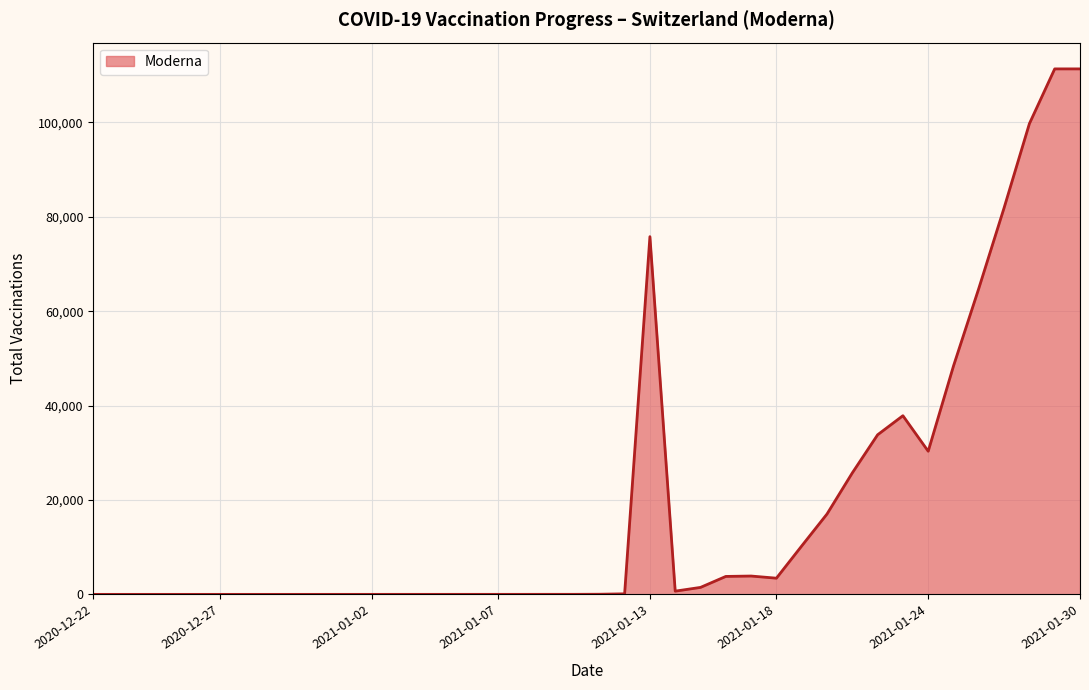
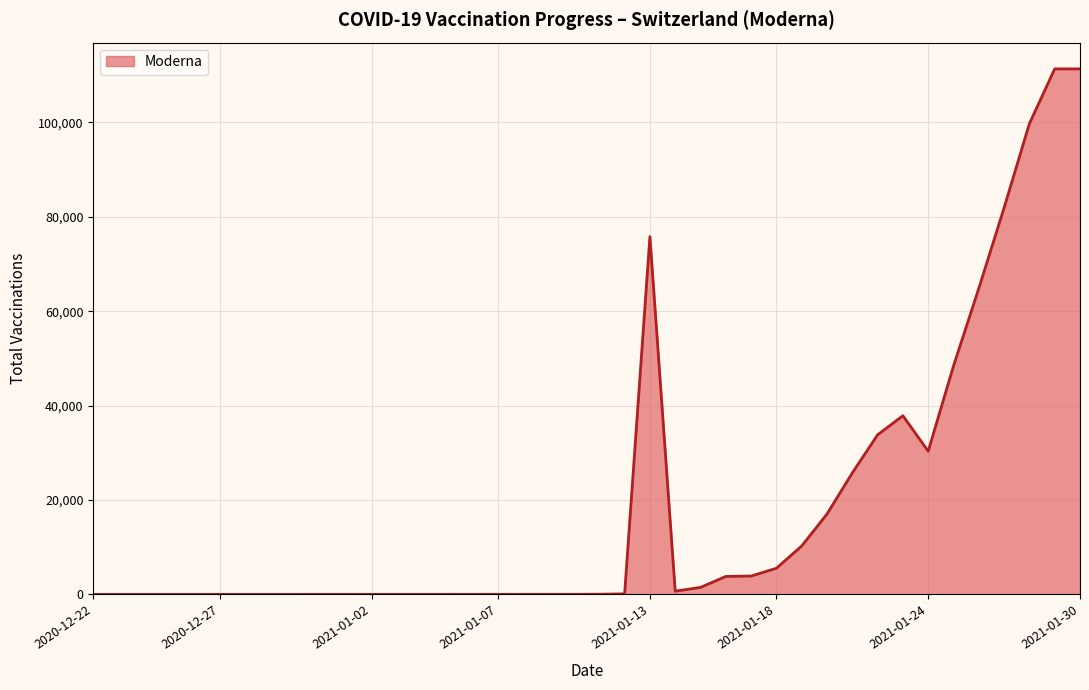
  {
    "2020-12-22": "0",
    "2020-12-27": "0",
    "2021-01-02": "0",
    "2021-01-07": "0",
    "2021-01-13": "76,000",
-   "2021-01-18": "3,000",
+   "2021-01-18": "6,000",
    "2021-01-24": "30,000",
    "2021-01-30": "111,000"
  }
